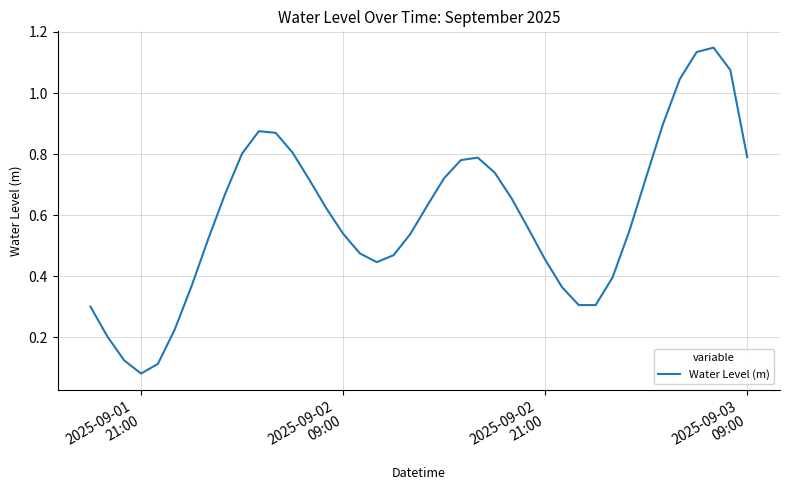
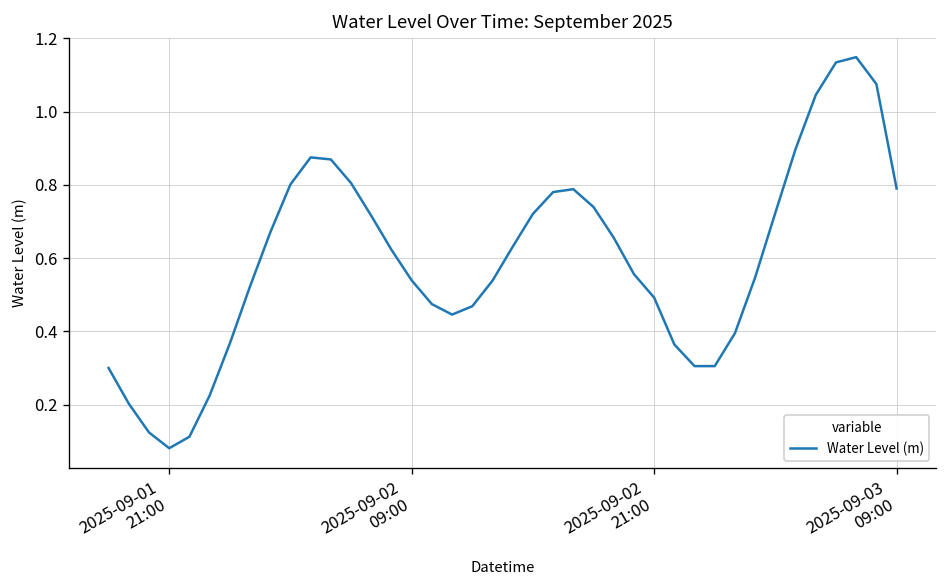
  {
    "2025-09-01 21:00": 0.08,
    "2025-09-02 09:00": 0.54,
-   "2025-09-02 21:00": 0.45,
+   "2025-09-02 21:00": 0.49,
    "2025-09-03 09:00": 0.79
  }
